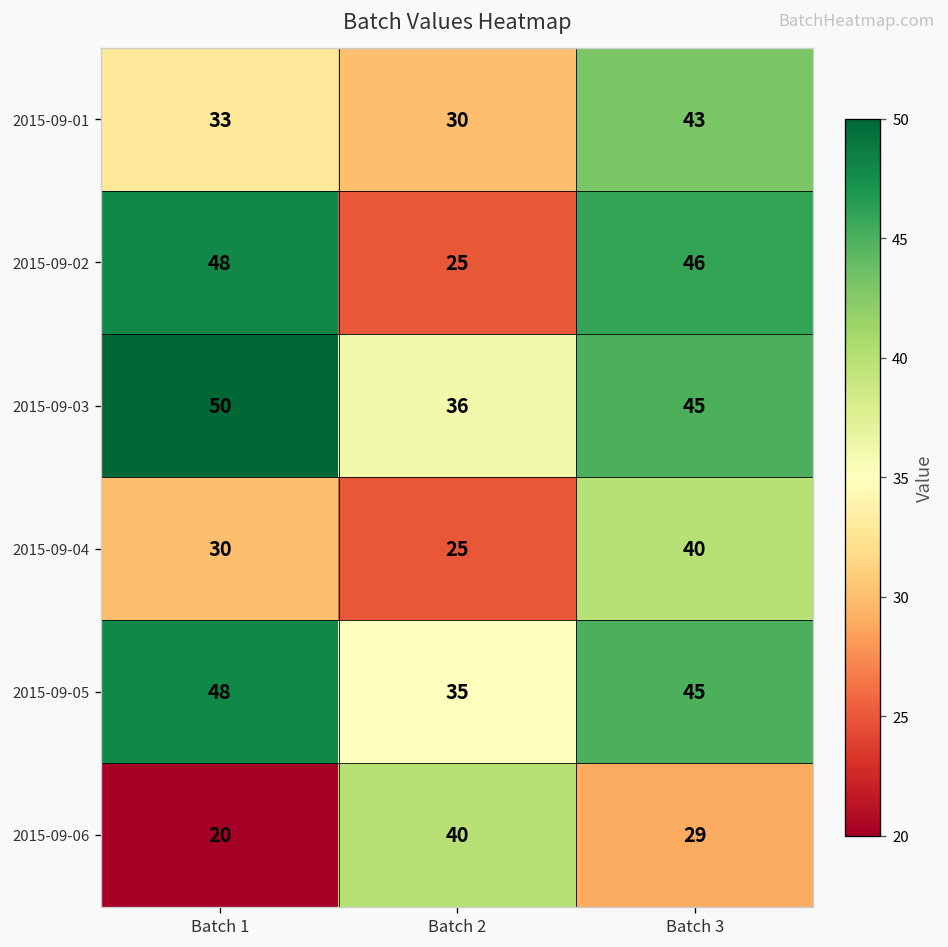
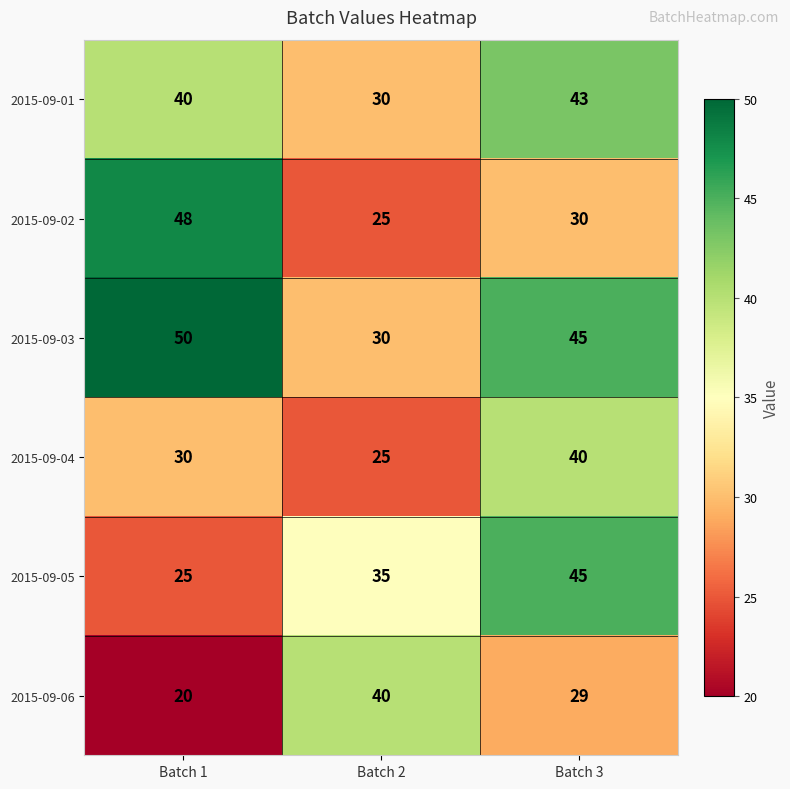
  {
    "2015-09-01": {
-     "Batch 1": 33,
+     "Batch 1": 40,
      "Batch 2": 30,
      "Batch 3": 43
    },
    "2015-09-02": {
      "Batch 1": 48,
      "Batch 2": 25,
-     "Batch 3": 46
+     "Batch 3": 30
    },
    "2015-09-03": {
      "Batch 1": 50,
-     "Batch 2": 36,
+     "Batch 2": 30,
      "Batch 3": 45
    },
    "2015-09-04": {
      "Batch 1": 30,
      "Batch 2": 25,
      "Batch 3": 40
    },
    "2015-09-05": {
-     "Batch 1": 48,
+     "Batch 1": 25,
      "Batch 2": 35,
      "Batch 3": 45
    },
    "2015-09-06": {
      "Batch 1": 20,
      "Batch 2": 40,
      "Batch 3": 29
    }
  }
